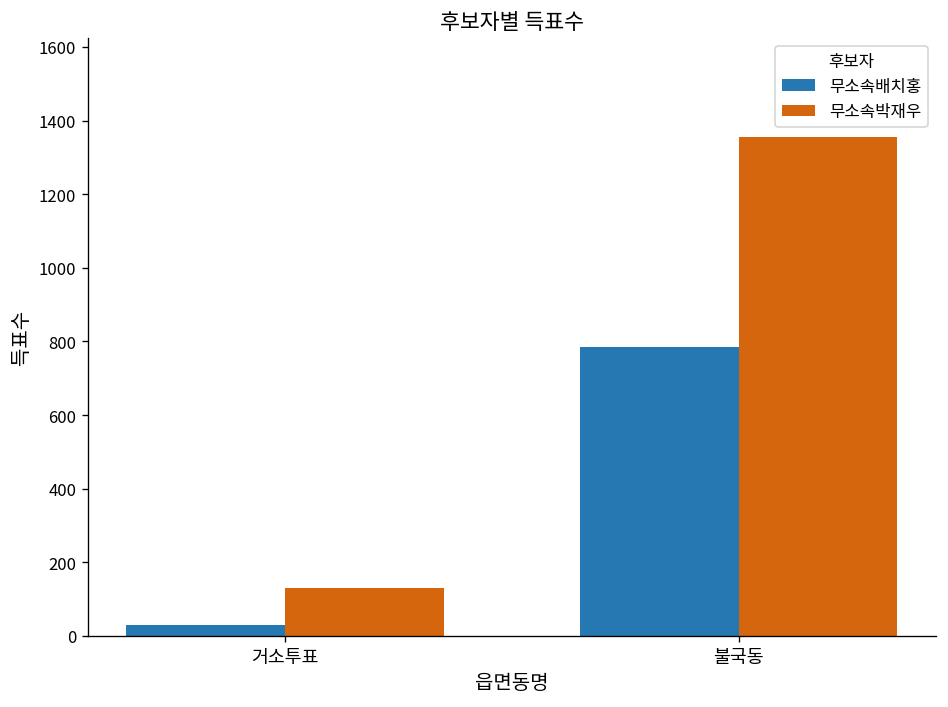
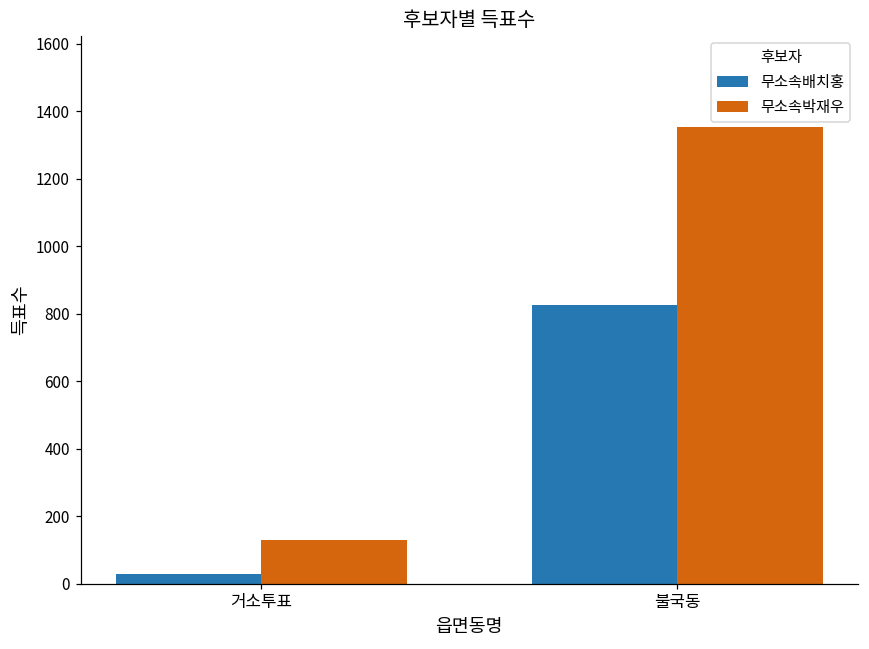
  {
    "무소속배치홍": {
      "거소투표": 30,
-     "불국동": 790
+     "불국동": 830
    },
    "무소속박재우": {
      "거소투표": 130,
      "불국동": 1350
    }
  }
